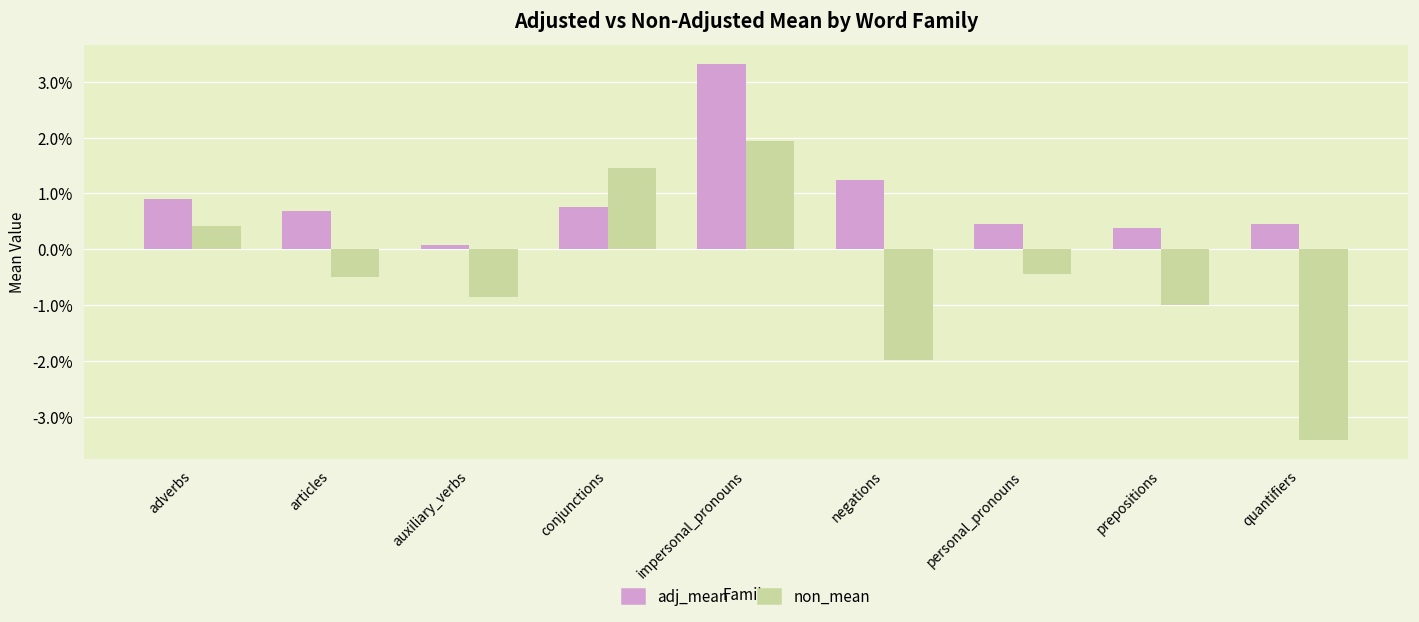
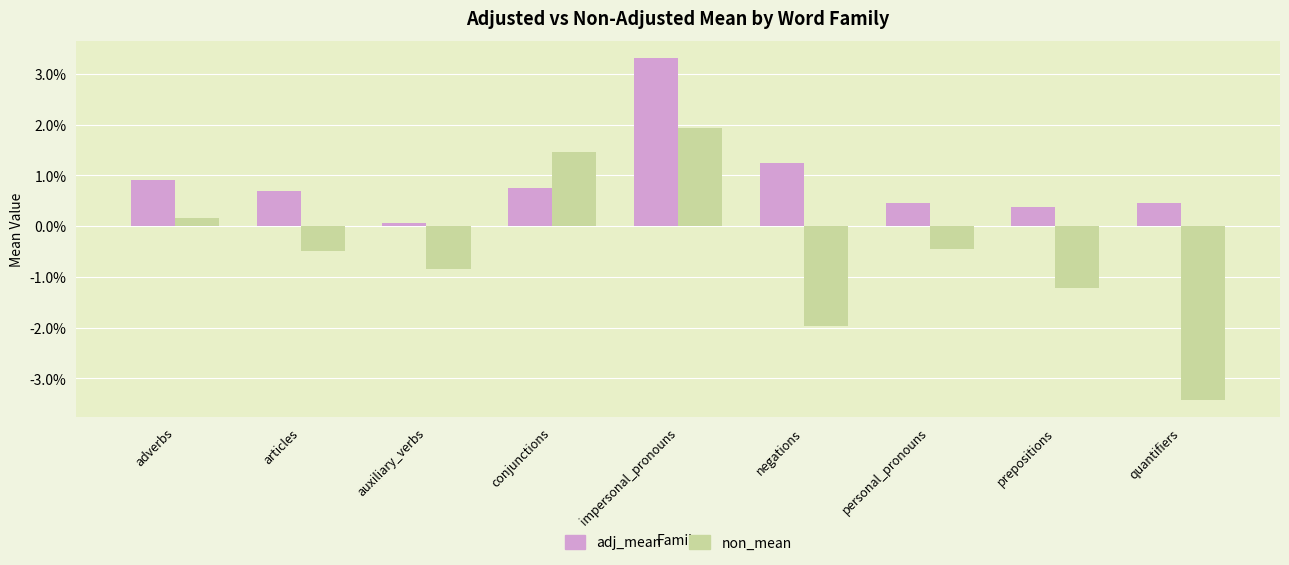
  {
    "adj_mean": {
      "adverbs": "0.9%",
      "articles": "0.7%",
      "auxiliary_verbs": "0.1%",
      "conjunctions": "0.8%",
      "impersonal_pronouns": "3.3%",
      "negations": "1.2%",
      "personal_pronouns": "0.5%",
      "prepositions": "0.4%",
      "quantifiers": "0.4%"
    },
    "non_mean": {
-     "adverbs": "0.4%",
+     "adverbs": "0.1%",
      "articles": "-0.5%",
      "auxiliary_verbs": "-0.9%",
      "conjunctions": "1.5%",
      "impersonal_pronouns": "1.9%",
      "negations": "-2.0%",
      "personal_pronouns": "-0.4%",
-     "prepositions": "-1.0%",
+     "prepositions": "-1.2%",
      "quantifiers": "-3.4%"
    }
  }
